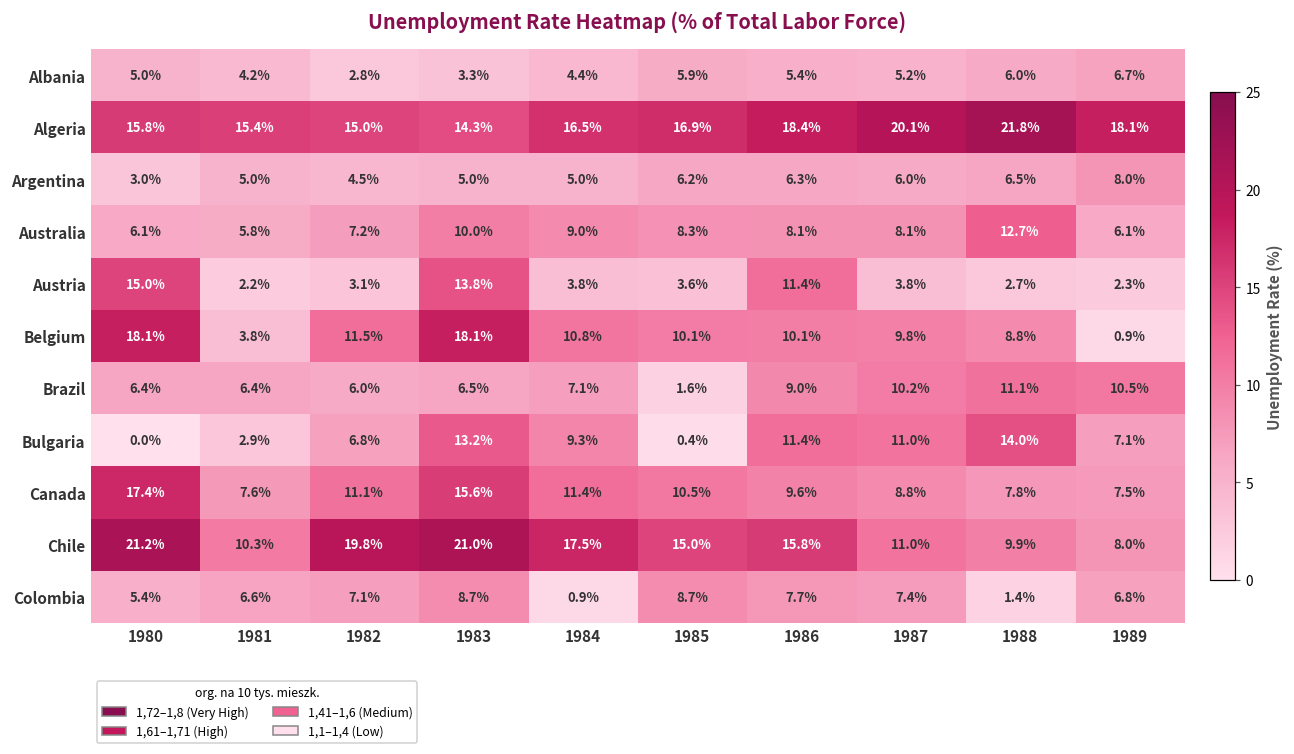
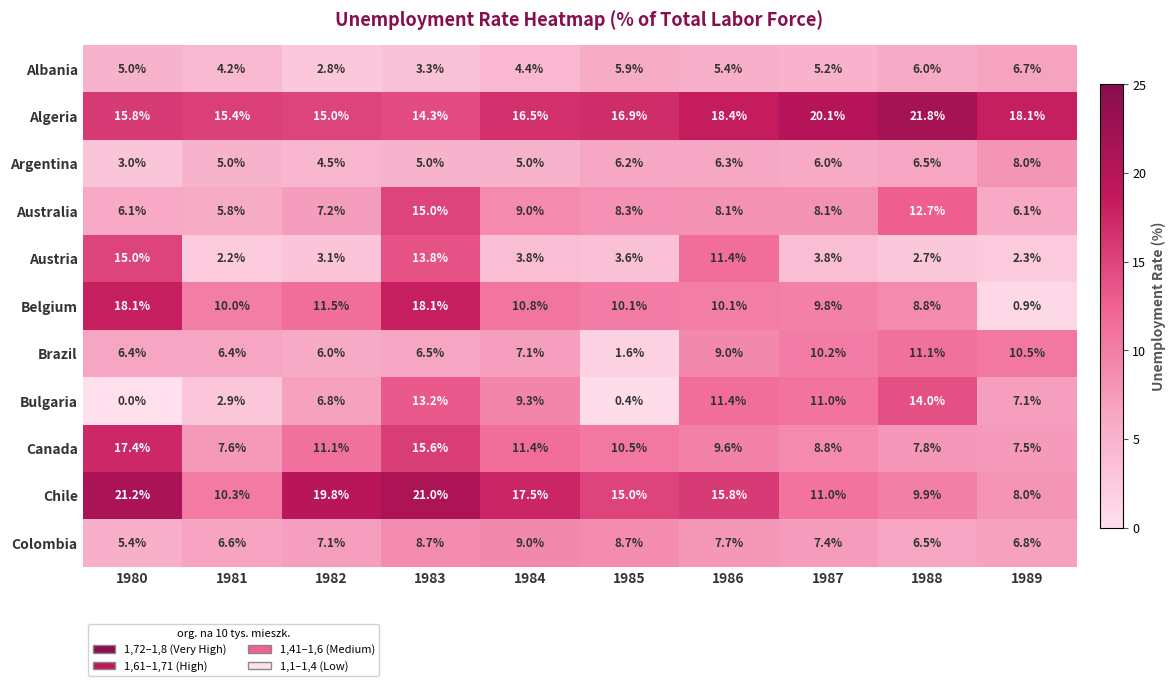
  {
    "Albania": {
      "1980": "5.0%",
      "1981": "4.2%",
      "1982": "2.8%",
      "1983": "3.3%",
      "1984": "4.4%",
      "1985": "5.9%",
      "1986": "5.4%",
      "1987": "5.2%",
      "1988": "6.0%",
      "1989": "6.7%"
    },
    "Algeria": {
      "1980": "15.8%",
      "1981": "15.4%",
      "1982": "15.0%",
      "1983": "14.3%",
      "1984": "16.5%",
      "1985": "16.9%",
      "1986": "18.4%",
      "1987": "20.1%",
      "1988": "21.8%",
      "1989": "18.1%"
    },
    "Argentina": {
      "1980": "3.0%",
      "1981": "5.0%",
      "1982": "4.5%",
      "1983": "5.0%",
      "1984": "5.0%",
      "1985": "6.2%",
      "1986": "6.3%",
      "1987": "6.0%",
      "1988": "6.5%",
      "1989": "8.0%"
    },
    "Australia": {
      "1980": "6.1%",
      "1981": "5.8%",
      "1982": "7.2%",
-     "1983": "10.0%",
+     "1983": "15.0%",
      "1984": "9.0%",
      "1985": "8.3%",
      "1986": "8.1%",
      "1987": "8.1%",
      "1988": "12.7%",
      "1989": "6.1%"
    },
    "Austria": {
      "1980": "15.0%",
      "1981": "2.2%",
      "1982": "3.1%",
      "1983": "13.8%",
      "1984": "3.8%",
      "1985": "3.6%",
      "1986": "11.4%",
      "1987": "3.8%",
      "1988": "2.7%",
      "1989": "2.3%"
    },
    "Belgium": {
      "1980": "18.1%",
-     "1981": "3.8%",
+     "1981": "10.0%",
      "1982": "11.5%",
      "1983": "18.1%",
      "1984": "10.8%",
      "1985": "10.1%",
      "1986": "10.1%",
      "1987": "9.8%",
      "1988": "8.8%",
      "1989": "0.9%"
    },
    "Brazil": {
      "1980": "6.4%",
      "1981": "6.4%",
      "1982": "6.0%",
      "1983": "6.5%",
      "1984": "7.1%",
      "1985": "1.6%",
      "1986": "9.0%",
      "1987": "10.2%",
      "1988": "11.1%",
      "1989": "10.5%"
    },
    "Bulgaria": {
      "1980": "0.0%",
      "1981": "2.9%",
      "1982": "6.8%",
      "1983": "13.2%",
      "1984": "9.3%",
      "1985": "0.4%",
      "1986": "11.4%",
      "1987": "11.0%",
      "1988": "14.0%",
      "1989": "7.1%"
    },
    "Canada": {
      "1980": "17.4%",
      "1981": "7.6%",
      "1982": "11.1%",
      "1983": "15.6%",
      "1984": "11.4%",
      "1985": "10.5%",
      "1986": "9.6%",
      "1987": "8.8%",
      "1988": "7.8%",
      "1989": "7.5%"
    },
    "Chile": {
      "1980": "21.2%",
      "1981": "10.3%",
      "1982": "19.8%",
      "1983": "21.0%",
      "1984": "17.5%",
      "1985": "15.0%",
      "1986": "15.8%",
      "1987": "11.0%",
      "1988": "9.9%",
      "1989": "8.0%"
    },
    "Colombia": {
      "1980": "5.4%",
      "1981": "6.6%",
      "1982": "7.1%",
      "1983": "8.7%",
-     "1984": "0.9%",
+     "1984": "9.0%",
      "1985": "8.7%",
      "1986": "7.7%",
      "1987": "7.4%",
-     "1988": "1.4%",
+     "1988": "6.5%",
      "1989": "6.8%"
    }
  }
